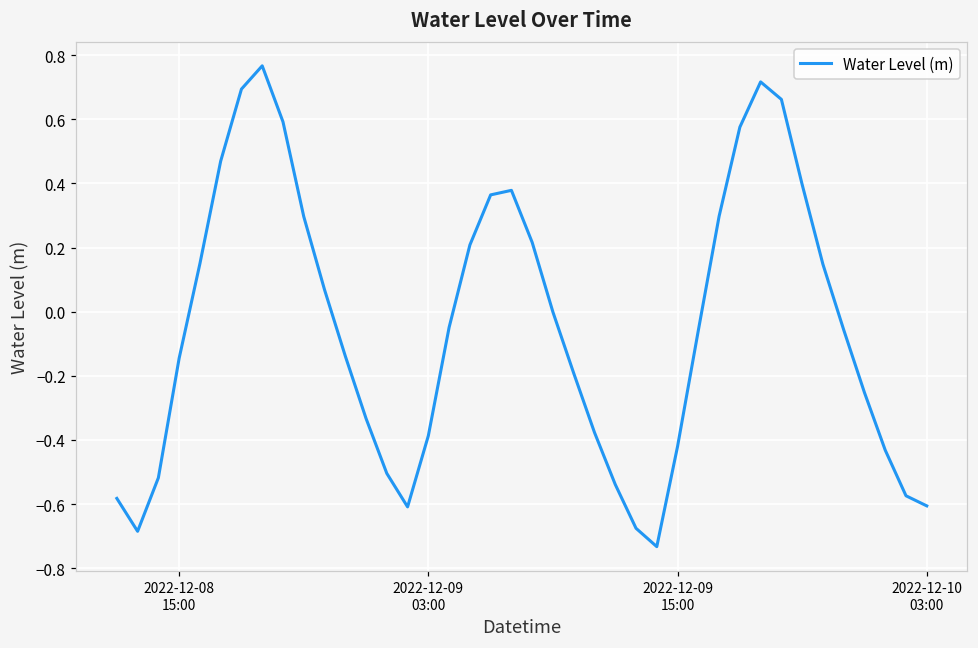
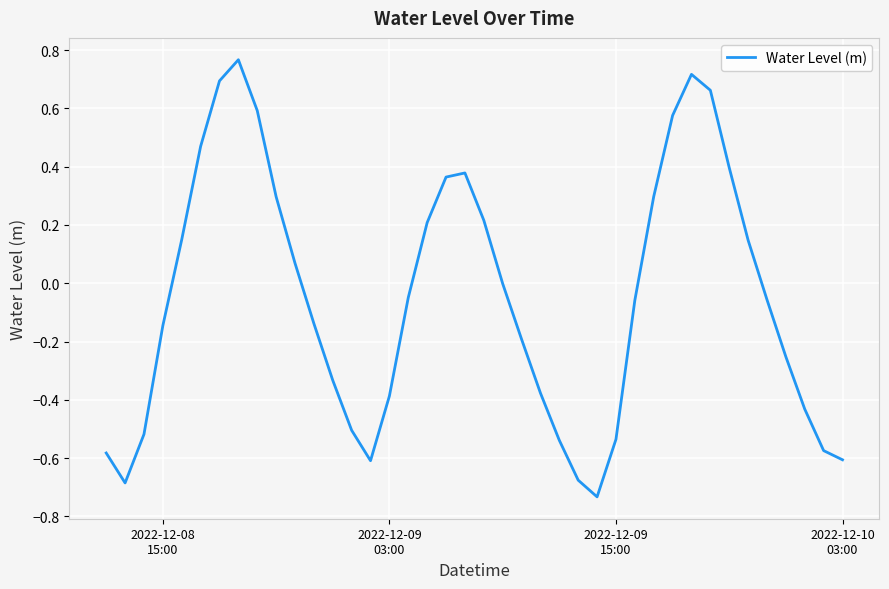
  {
    "2022-12-08 15:00": -0.15,
    "2022-12-09 03:00": -0.39,
-   "2022-12-09 15:00": -0.42,
+   "2022-12-09 15:00": -0.54,
    "2022-12-10 03:00": -0.61
  }
